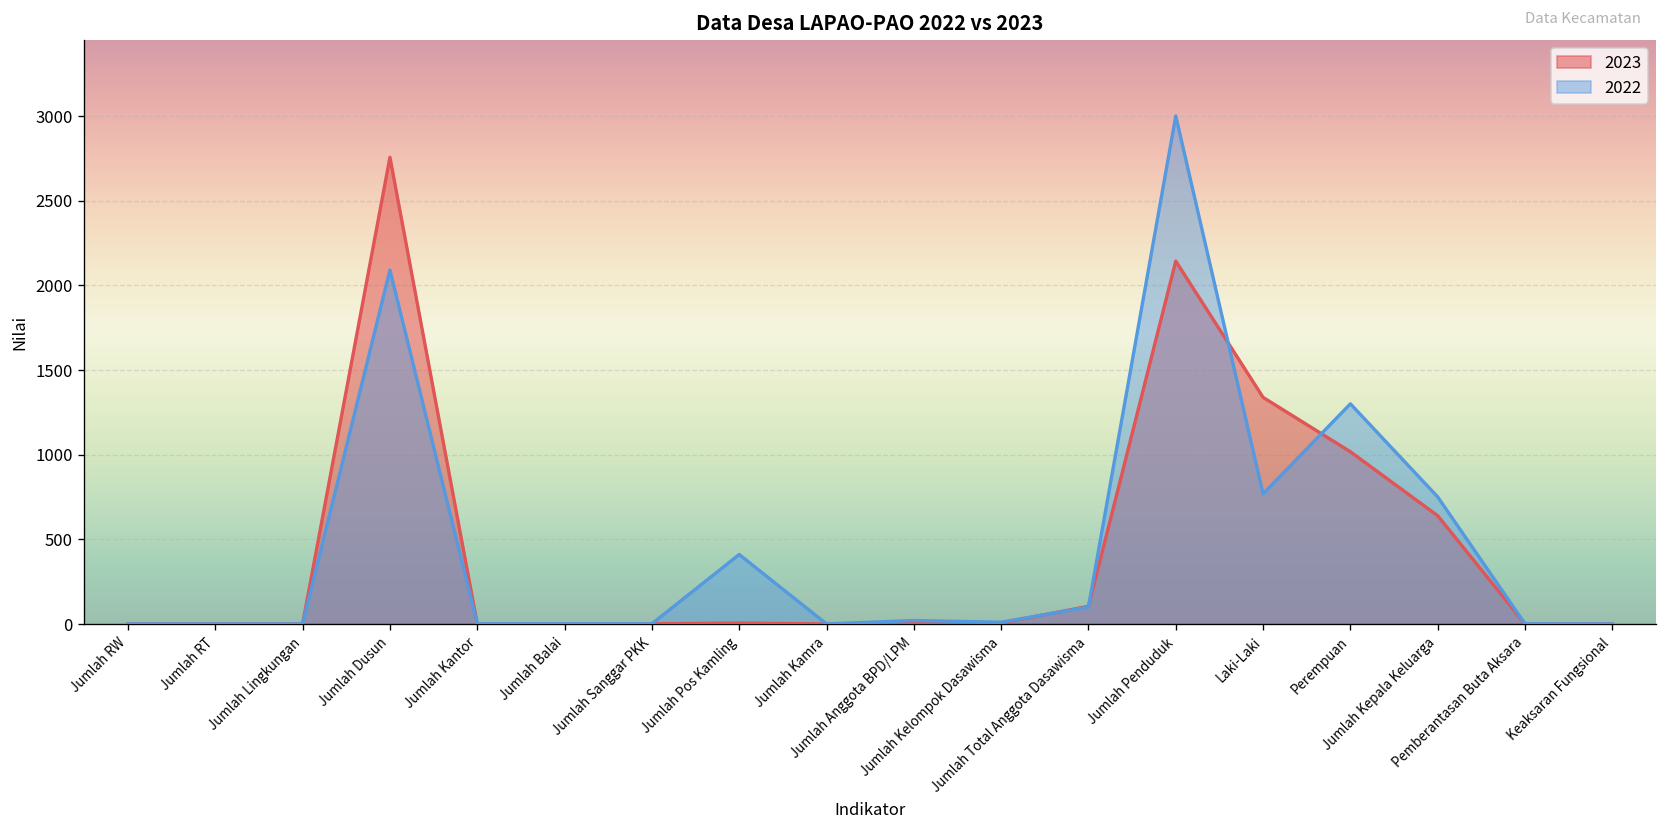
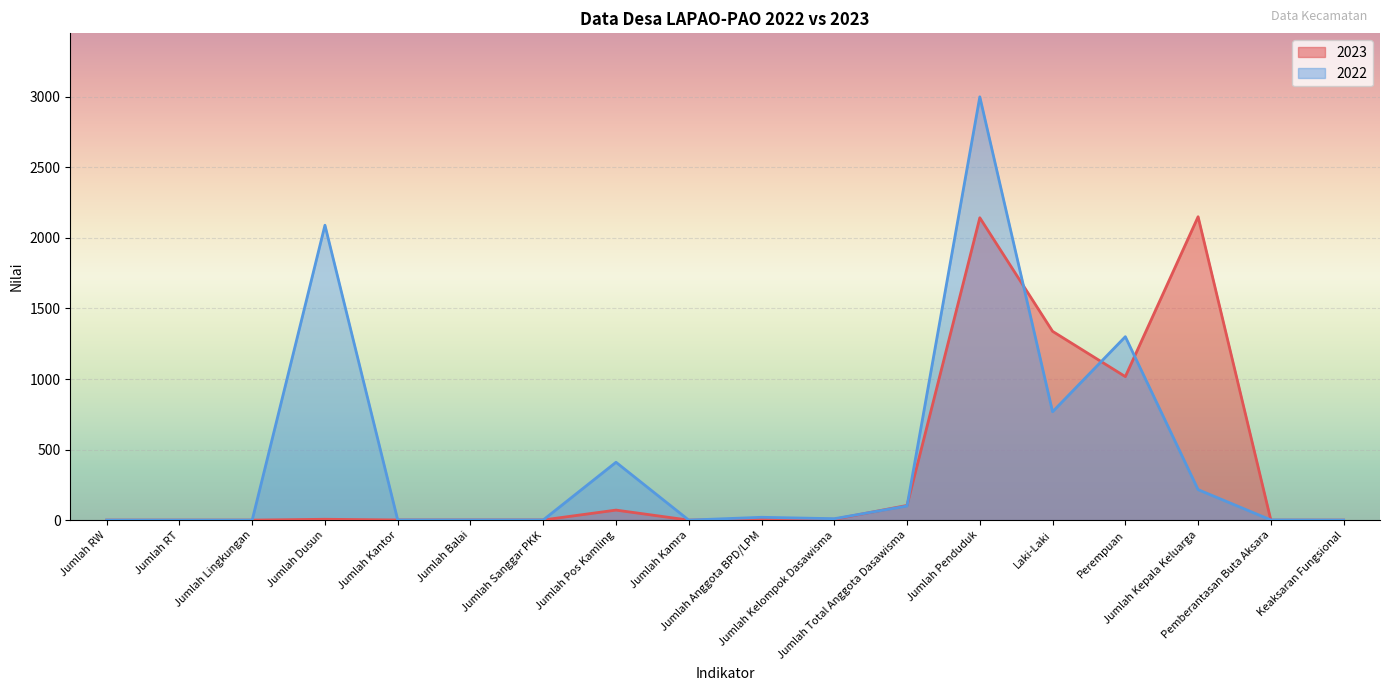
  {
    "2023": {
-     "Jumlah Dusun": 2760,
-     "Jumlah Pos Kamling": 10,
+     "Jumlah Dusun": 10,
+     "Jumlah Pos Kamling": 70,
      "Jumlah Penduduk": 2140,
      "Laki-Laki": 1340,
      "Perempuan": 1020,
-     "Jumlah Kepala Keluarga": 640
+     "Jumlah Kepala Keluarga": 2150
    },
    "2022": {
      "Jumlah Dusun": 2090,
      "Jumlah Pos Kamling": 410,
      "Jumlah Penduduk": 3000,
      "Laki-Laki": 770,
      "Perempuan": 1300,
-     "Jumlah Kepala Keluarga": 750
+     "Jumlah Kepala Keluarga": 220
    }
  }
